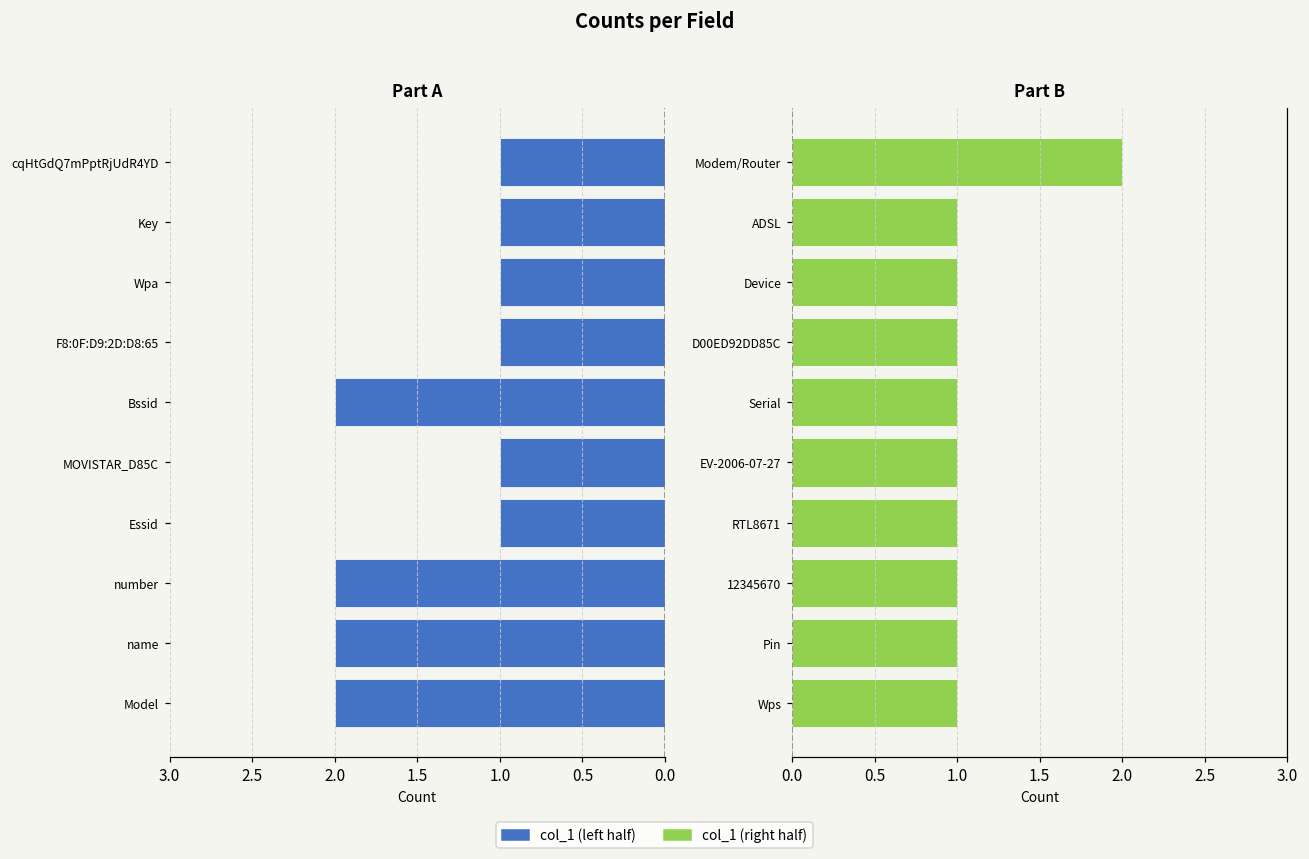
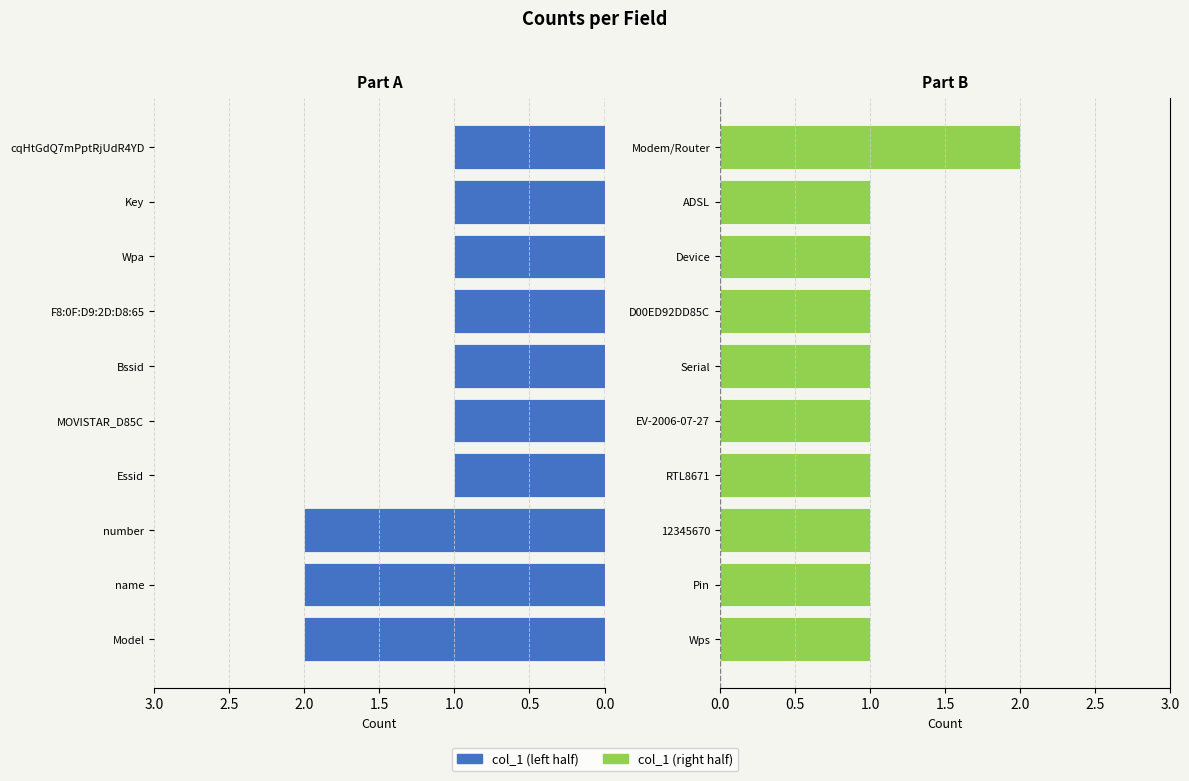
  {
    "Part A": {
      "cqHtGdQ7mPptRjUdR4YD": 1,
      "Key": 1,
      "Wpa": 1,
      "F8:0F:D9:2D:D8:65": 1,
-     "Bssid": 2,
+     "Bssid": 1,
      "MOVISTAR_D85C": 1,
      "Essid": 1,
      "number": 2,
      "name": 2,
      "Model": 2
    },
    "Part B": {
      "Modem/Router": 2.00,
      "ADSL": 1.00,
      "Device": 1.00,
      "D00ED92DD85C": 1.00,
      "Serial": 1.00,
      "EV-2006-07-27": 1.00,
      "RTL8671": 1.00,
      "12345670": 1.00,
      "Pin": 1.00,
      "Wps": 1.00
    }
  }
